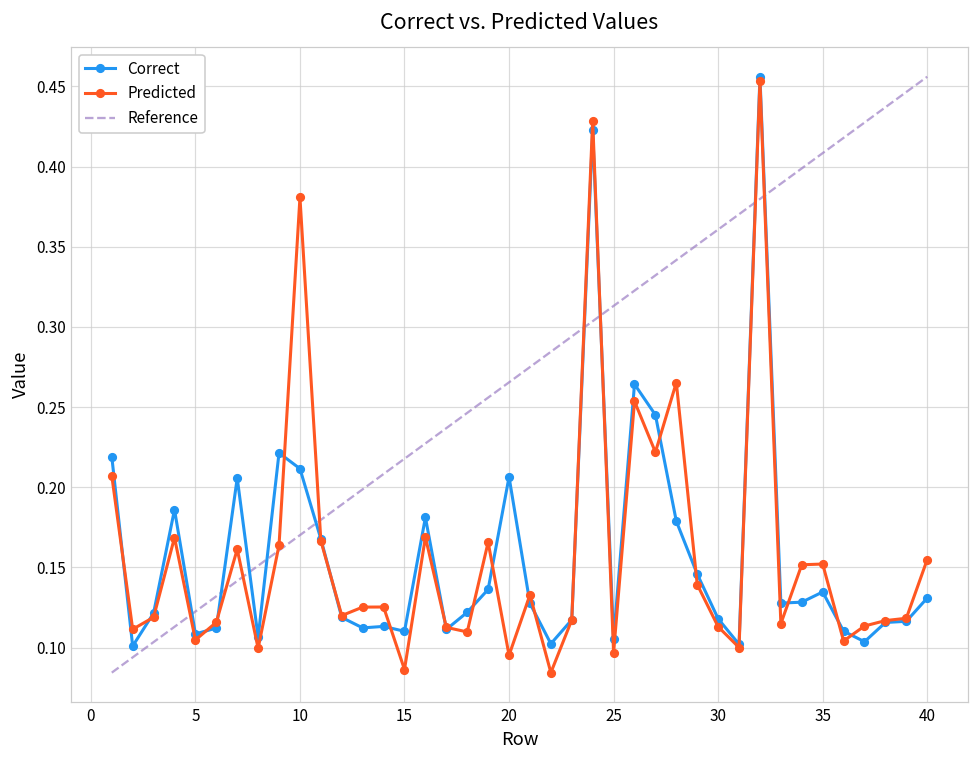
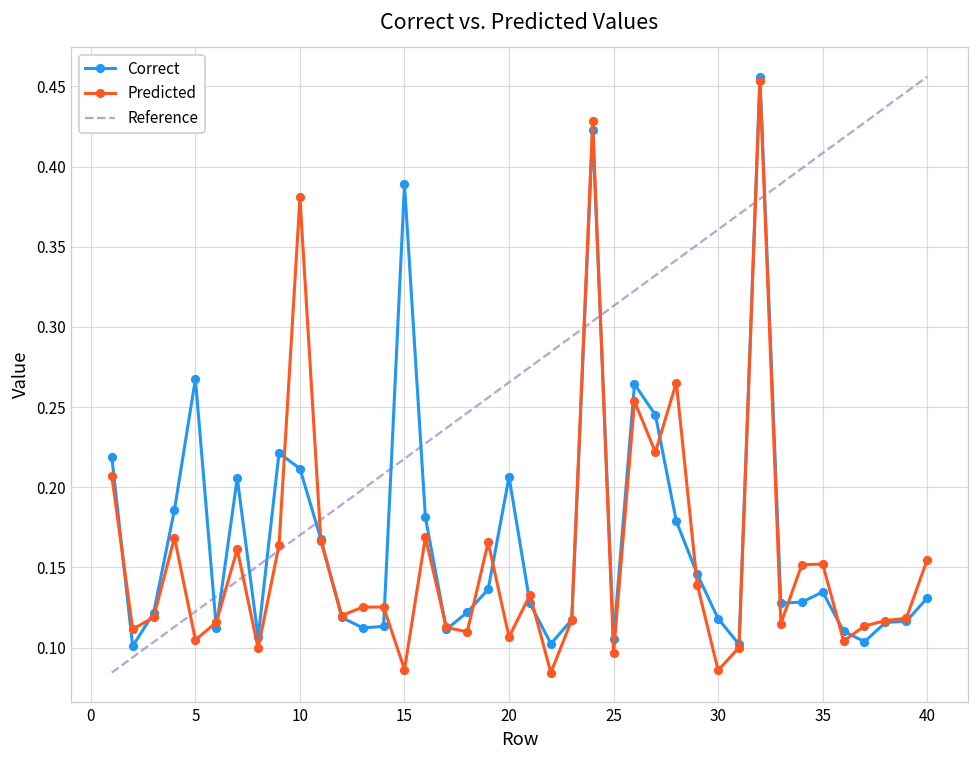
  {
    "Correct": {
-     "5": 0.109,
+     "5": 0.268,
      "10": 0.212,
-     "15": 0.110,
+     "15": 0.389,
      "20": 0.206,
      "25": 0.105,
      "30": 0.118,
      "35": 0.135,
      "40": 0.131
    },
    "Predicted": {
      "5": 0.105,
      "10": 0.381,
      "15": 0.086,
-     "20": 0.095,
+     "20": 0.107,
      "25": 0.097,
-     "30": 0.113,
+     "30": 0.086,
      "35": 0.152,
      "40": 0.155
    },
    "Reference": {
      "40": 0.456
    }
  }
